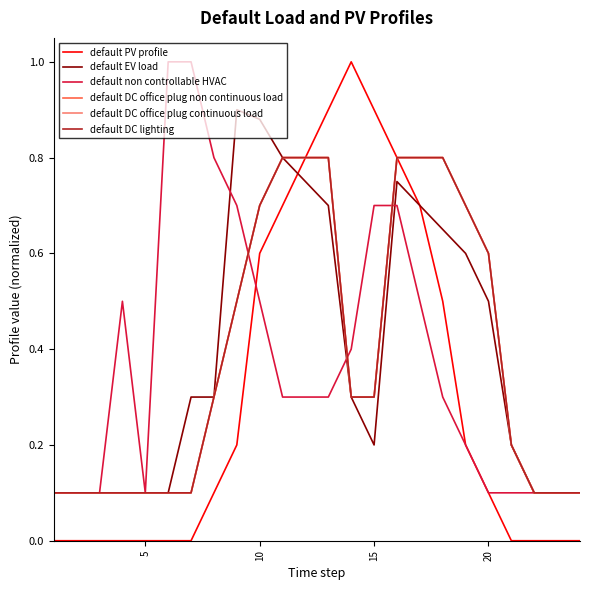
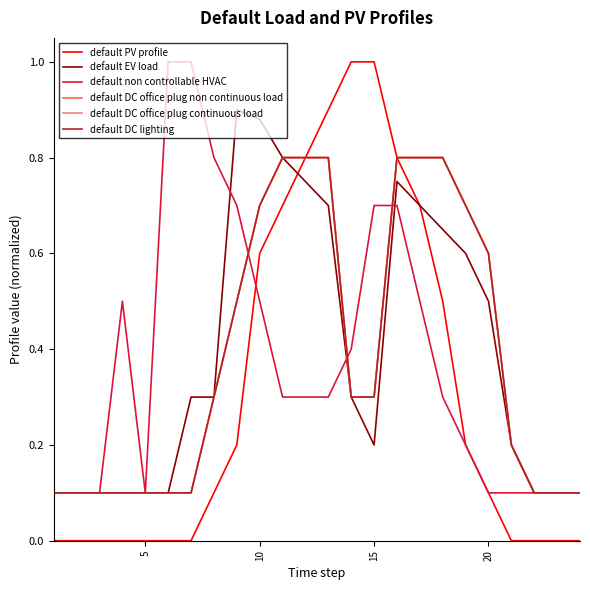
  {
    "default PV profile": {
      "5": 0.0,
      "10": 0.6,
-     "15": 0.9
+     "15": 1.0
    },
    "default EV load": {
      "15": 0.2,
      "20": 0.5
    }
  }
